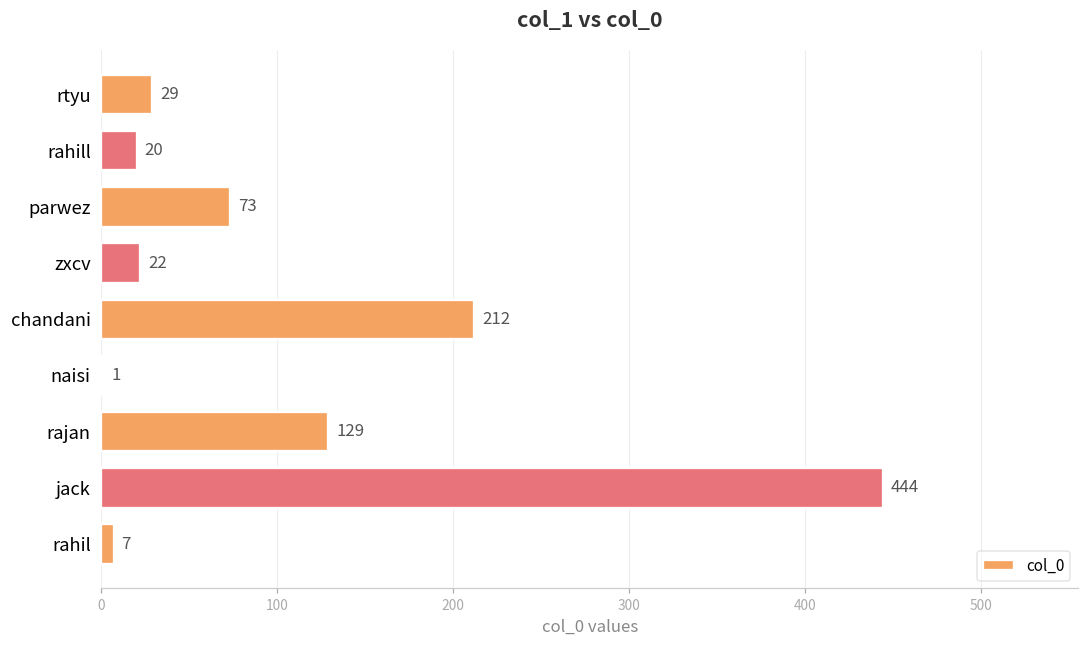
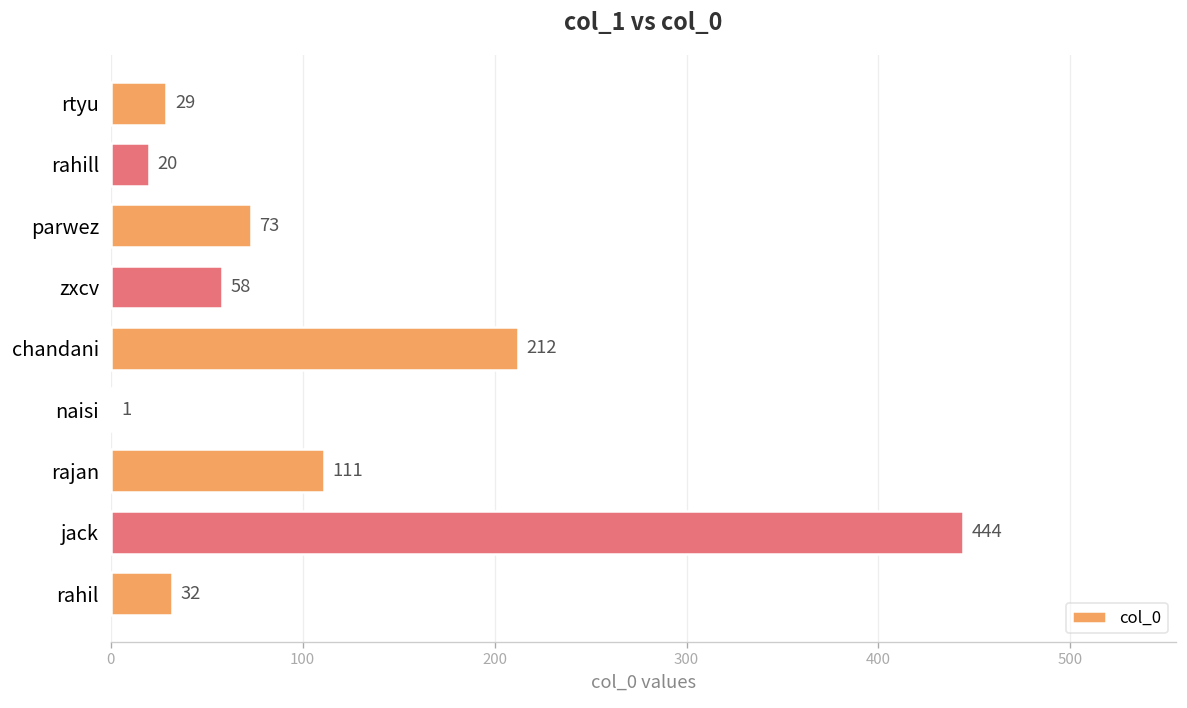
  {
    "rtyu": 29,
    "rahill": 20,
    "parwez": 73,
-   "zxcv": 22,
+   "zxcv": 58,
    "chandani": 212,
    "naisi": 1,
-   "rajan": 129,
+   "rajan": 111,
    "jack": 444,
-   "rahil": 7
+   "rahil": 32
  }
